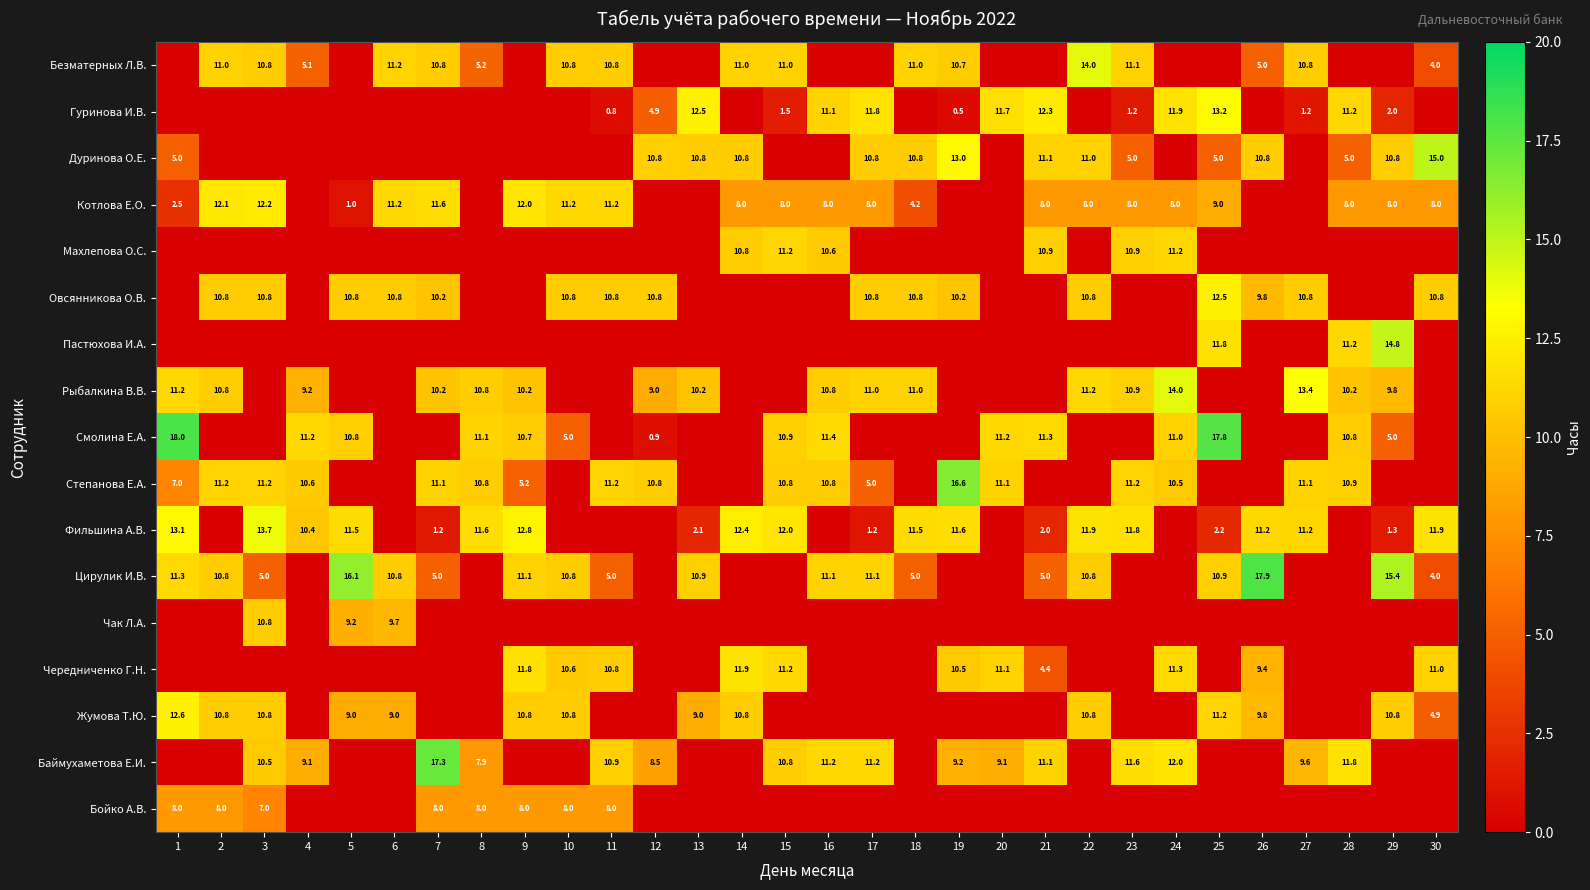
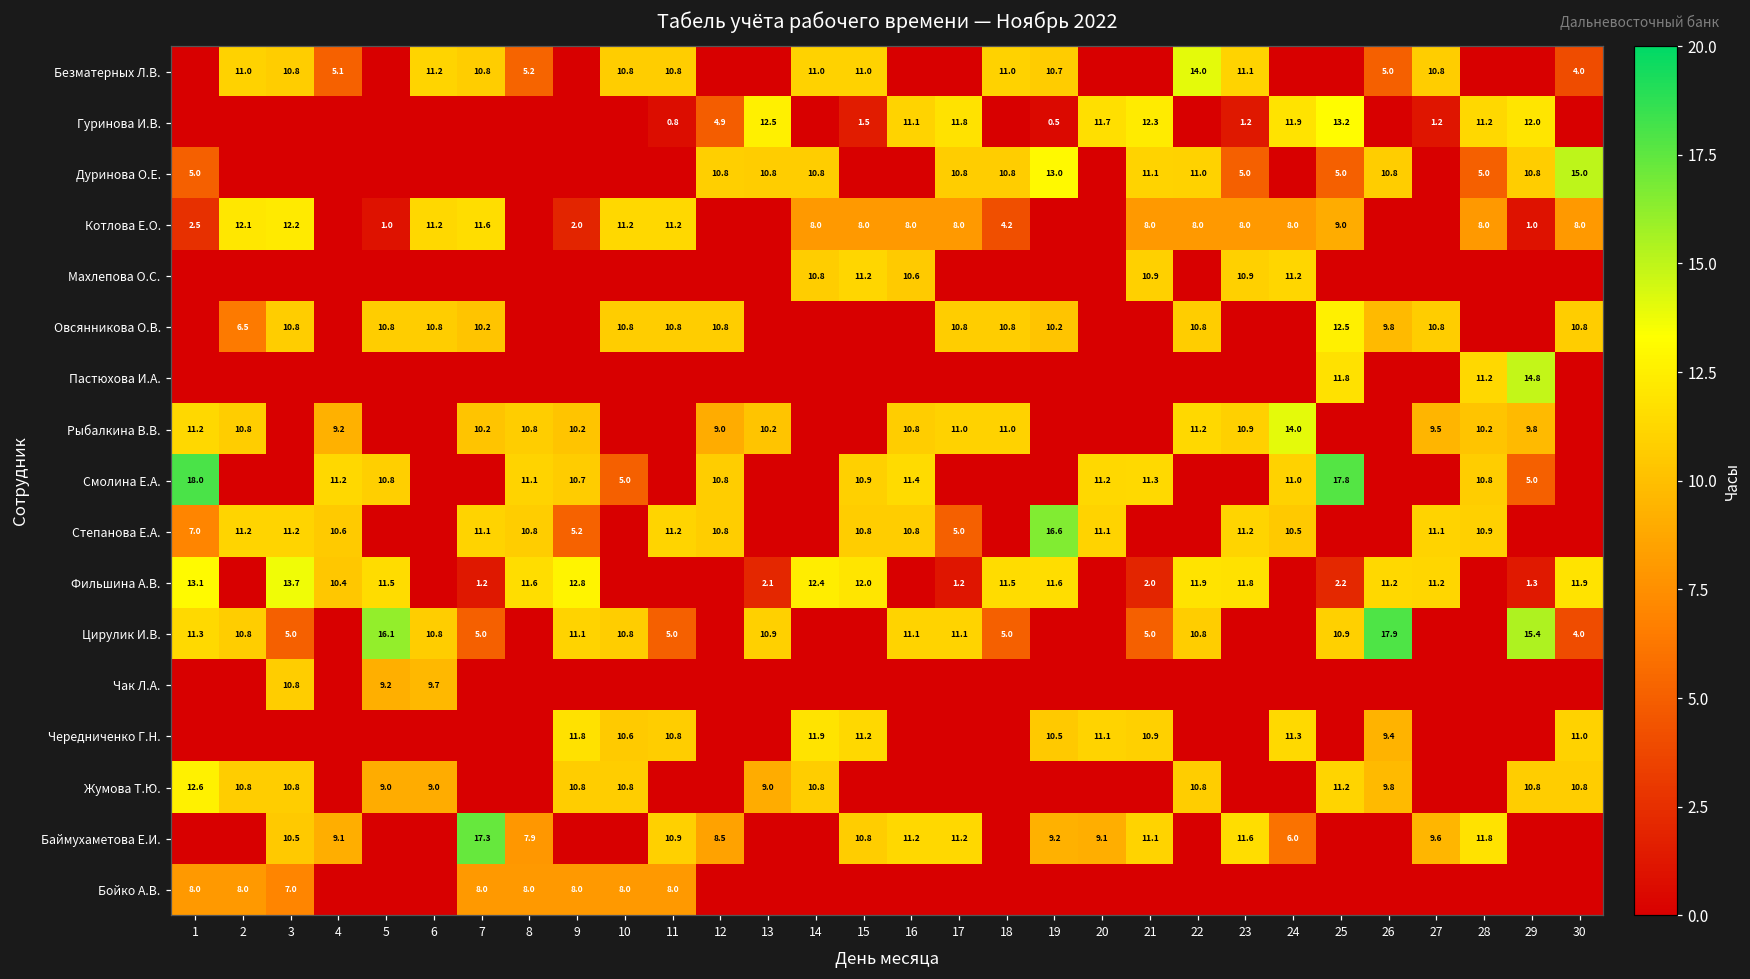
  {
    "Гуринова И.В.": {
      "11": 0.8,
      "12": 4.9,
      "13": 12.5,
      "15": 1.5,
      "16": 11.1,
      "17": 11.8,
      "19": 0.5,
      "20": 11.7,
      "21": 12.3,
      "23": 1.2,
      "24": 11.9,
      "25": 13.2,
      "27": 1.2,
      "28": 11.2,
-     "29": 2.0
+     "29": 12.0
    },
    "Котлова Е.О.": {
      "1": 2.5,
      "2": 12.1,
      "3": 12.2,
      "5": 1.0,
      "6": 11.2,
      "7": 11.6,
-     "9": 12.0,
+     "9": 2.0,
      "10": 11.2,
      "11": 11.2,
      "14": 8.0,
      "15": 8.0,
      "16": 8.0,
      "17": 8.0,
      "18": 4.2,
      "21": 8.0,
      "22": 8.0,
      "23": 8.0,
      "24": 8.0,
      "25": 9.0,
      "28": 8.0,
-     "29": 8.0,
+     "29": 1.0,
      "30": 8.0
    },
    "Овсянникова О.В.": {
-     "2": 10.8,
+     "2": 6.5,
      "3": 10.8,
      "5": 10.8,
      "6": 10.8,
      "7": 10.2,
      "10": 10.8,
      "11": 10.8,
      "12": 10.8,
      "17": 10.8,
      "18": 10.8,
      "19": 10.2,
      "22": 10.8,
      "25": 12.5,
      "26": 9.8,
      "27": 10.8,
      "30": 10.8
    },
    "Рыбалкина В.В.": {
      "1": 11.2,
      "2": 10.8,
      "4": 9.2,
      "7": 10.2,
      "8": 10.8,
      "9": 10.2,
      "12": 9.0,
      "13": 10.2,
      "16": 10.8,
      "17": 11.0,
      "18": 11.0,
      "22": 11.2,
      "23": 10.9,
      "24": 14.0,
-     "27": 13.4,
+     "27": 9.5,
      "28": 10.2,
      "29": 9.8
    },
    "Смолина Е.А.": {
      "1": 18.0,
      "4": 11.2,
      "5": 10.8,
      "8": 11.1,
      "9": 10.7,
      "10": 5.0,
-     "12": 0.9,
+     "12": 10.8,
      "15": 10.9,
      "16": 11.4,
      "20": 11.2,
      "21": 11.3,
      "24": 11.0,
      "25": 17.8,
      "28": 10.8,
      "29": 5.0
    },
    "Чередниченко Г.Н.": {
      "9": 11.8,
      "10": 10.6,
      "11": 10.8,
      "14": 11.9,
      "15": 11.2,
      "19": 10.5,
      "20": 11.1,
-     "21": 4.4,
+     "21": 10.9,
      "24": 11.3,
      "26": 9.4,
      "30": 11.0
    },
    "Жумова Т.Ю.": {
      "1": 12.6,
      "2": 10.8,
      "3": 10.8,
      "5": 9.0,
      "6": 9.0,
      "9": 10.8,
      "10": 10.8,
      "13": 9.0,
      "14": 10.8,
      "22": 10.8,
      "25": 11.2,
      "26": 9.8,
      "29": 10.8,
-     "30": 4.9
+     "30": 10.8
    },
    "Баймухаметова Е.И.": {
      "3": 10.5,
      "4": 9.1,
      "7": 17.3,
      "8": 7.9,
      "11": 10.9,
      "12": 8.5,
      "15": 10.8,
      "16": 11.2,
      "17": 11.2,
      "19": 9.2,
      "20": 9.1,
      "21": 11.1,
      "23": 11.6,
-     "24": 12.0,
+     "24": 6.0,
      "27": 9.6,
      "28": 11.8
    }
  }
